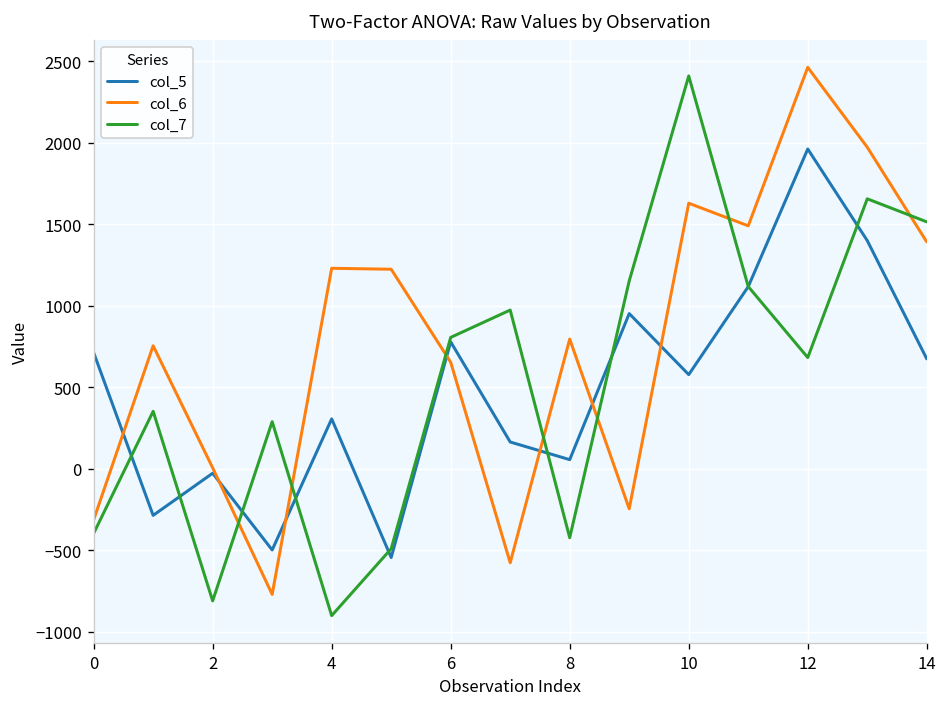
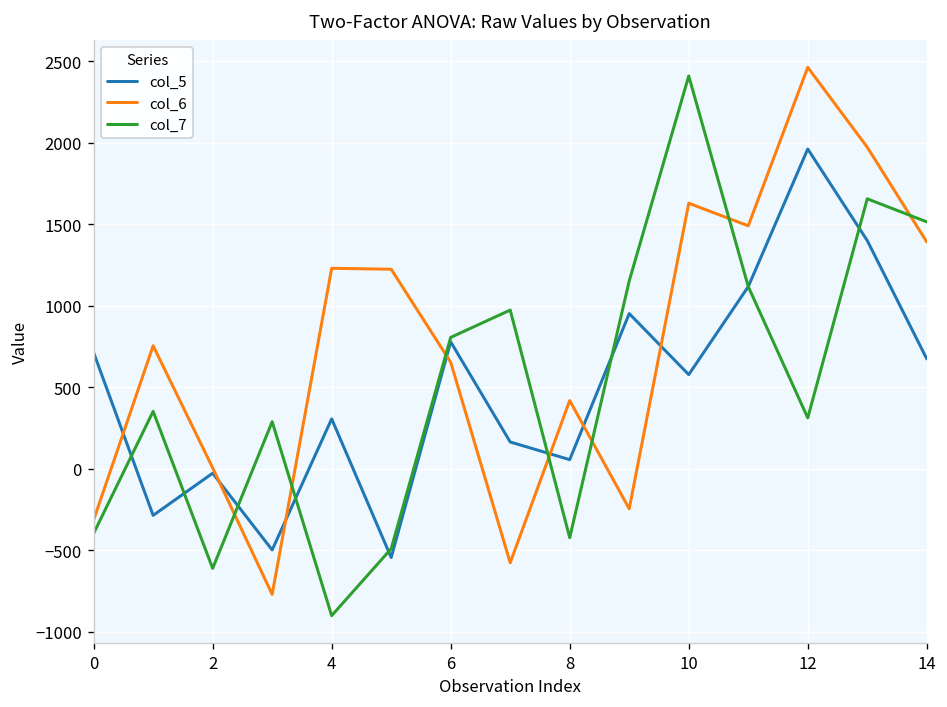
  {
    "col_5": {
      "0": 710,
      "2": -30,
      "4": 310,
      "6": 780,
      "8": 60,
      "10": 580,
      "12": 1960,
      "14": 670
    },
    "col_6": {
      "0": -310,
      "2": 10,
      "4": 1230,
      "6": 650,
-     "8": 800,
+     "8": 420,
      "10": 1630,
      "12": 2460,
      "14": 1390
    },
    "col_7": {
      "0": -400,
-     "2": -810,
+     "2": -610,
      "4": -900,
      "6": 810,
      "8": -420,
      "10": 2410,
-     "12": 680,
+     "12": 310,
      "14": 1520
    }
  }
